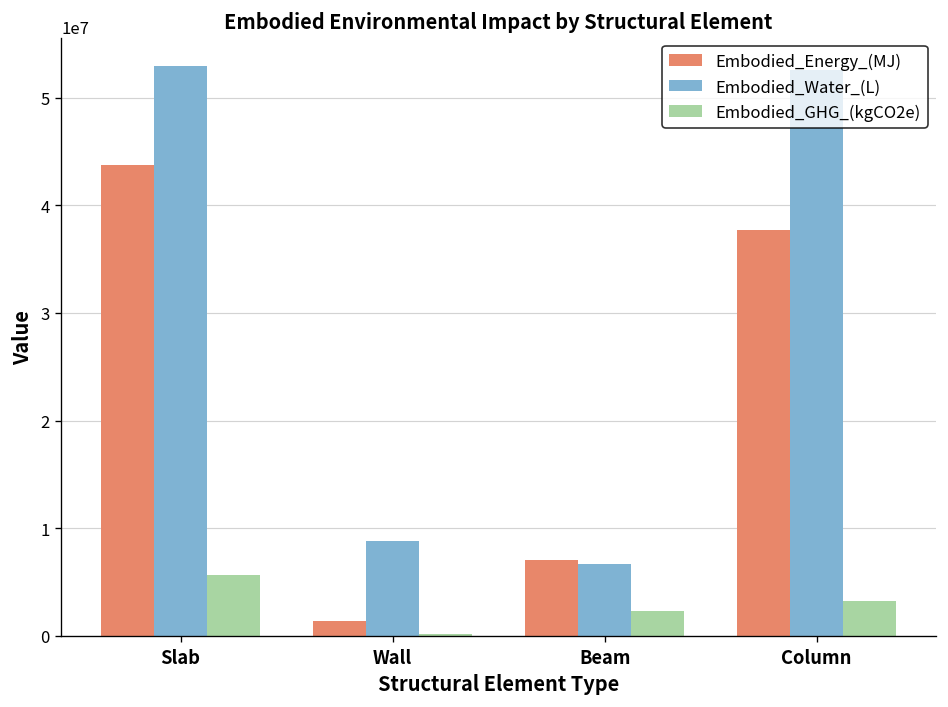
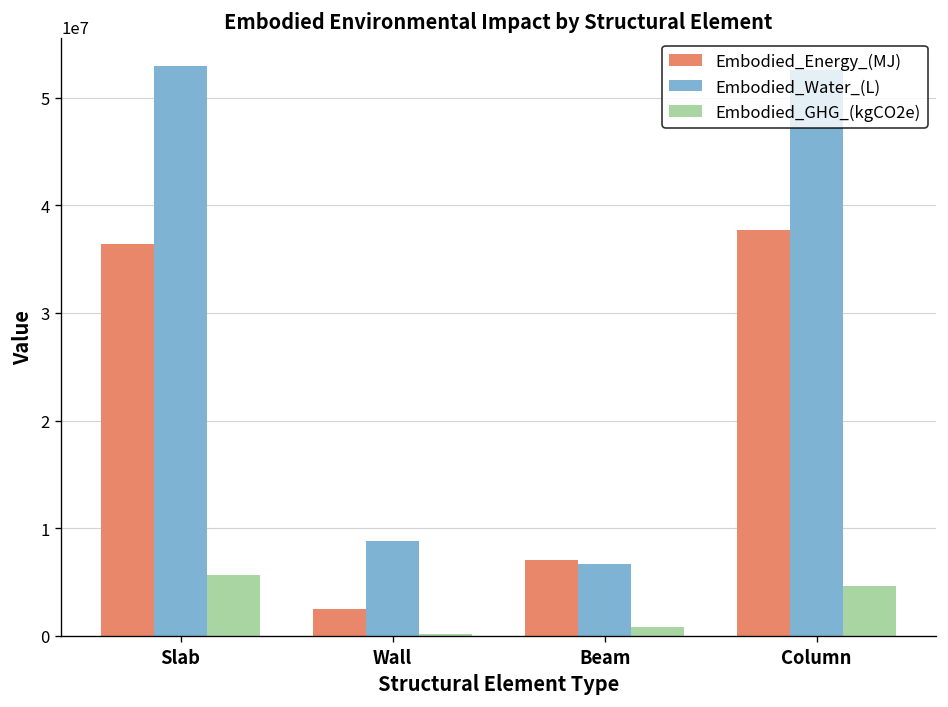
  {
    "Embodied_Energy_(MJ)": {
-     "Slab": 44000000,
-     "Wall": 1000000,
+     "Slab": 36000000,
+     "Wall": 2000000,
      "Beam": 7000000,
      "Column": 38000000
    },
    "Embodied_Water_(L)": {
      "Slab": 53000000,
      "Wall": 9000000,
      "Beam": 7000000
    },
    "Embodied_GHG_(kgCO2e)": {
      "Slab": 6000000,
-     "Beam": 2000000,
-     "Column": 3000000
+     "Beam": 1000000,
+     "Column": 5000000
    }
  }
